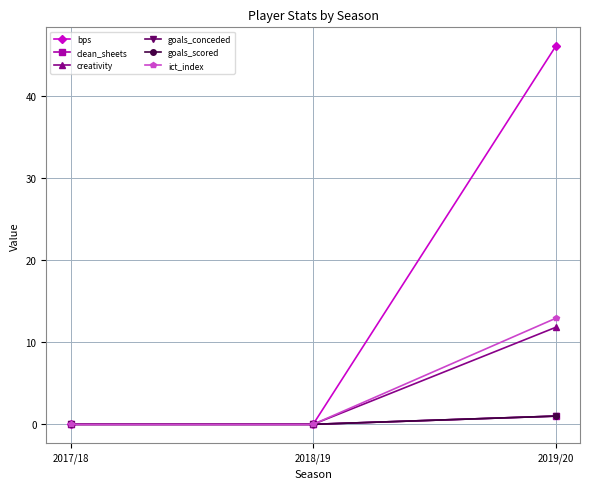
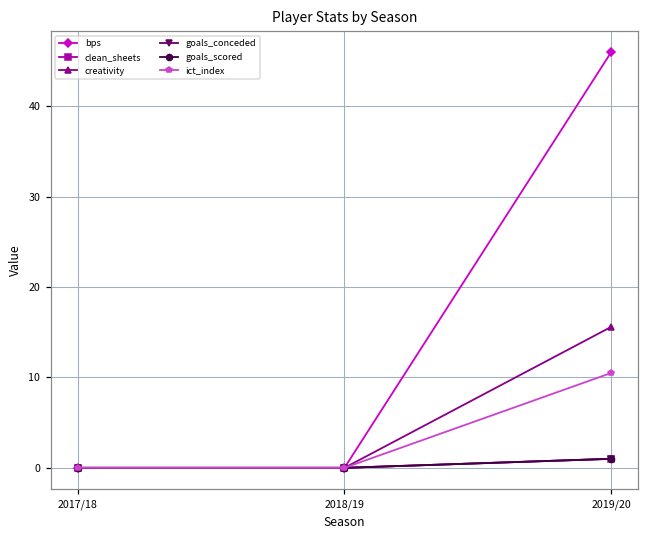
  {
    "bps": {
      "2019/20": 46
    },
    "goals_scored": {
      "2019/20": 1
    },
    "creativity": {
-     "2019/20": 12
+     "2019/20": 16
    },
    "ict_index": {
-     "2019/20": 13
+     "2019/20": 11
    }
  }
